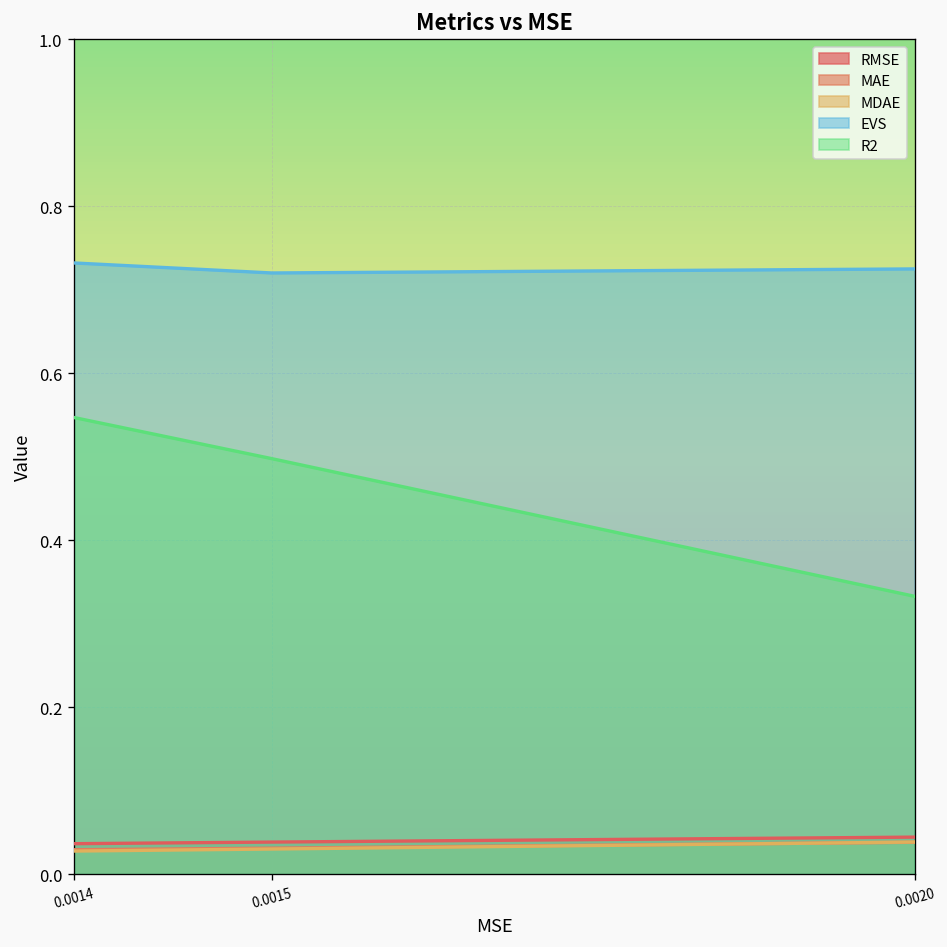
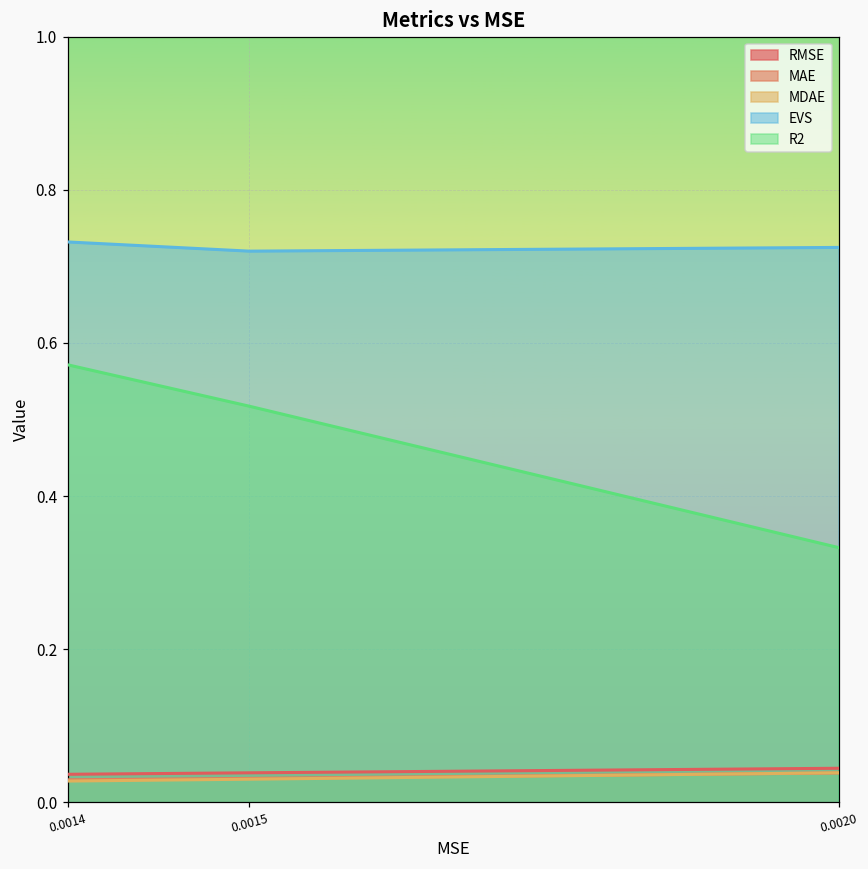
  {
    "EVS": {
      "0.0014": 0.73,
      "0.0015": 0.72,
      "0.0020": 0.72
    },
    "R2": {
-     "0.0014": 0.55,
-     "0.0015": 0.50,
+     "0.0014": 0.57,
+     "0.0015": 0.52,
      "0.0020": 0.33
    }
  }
